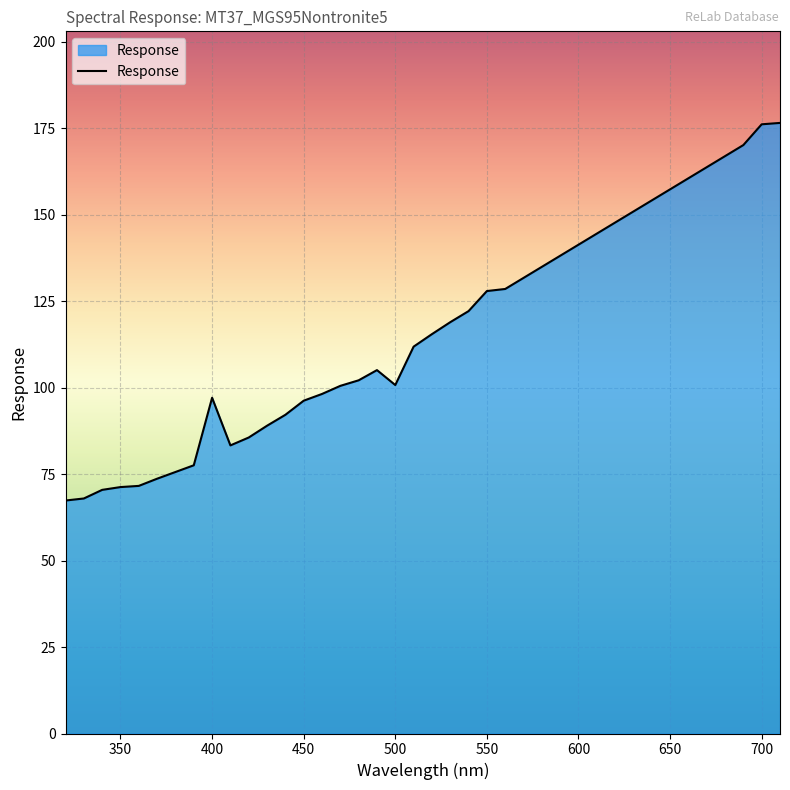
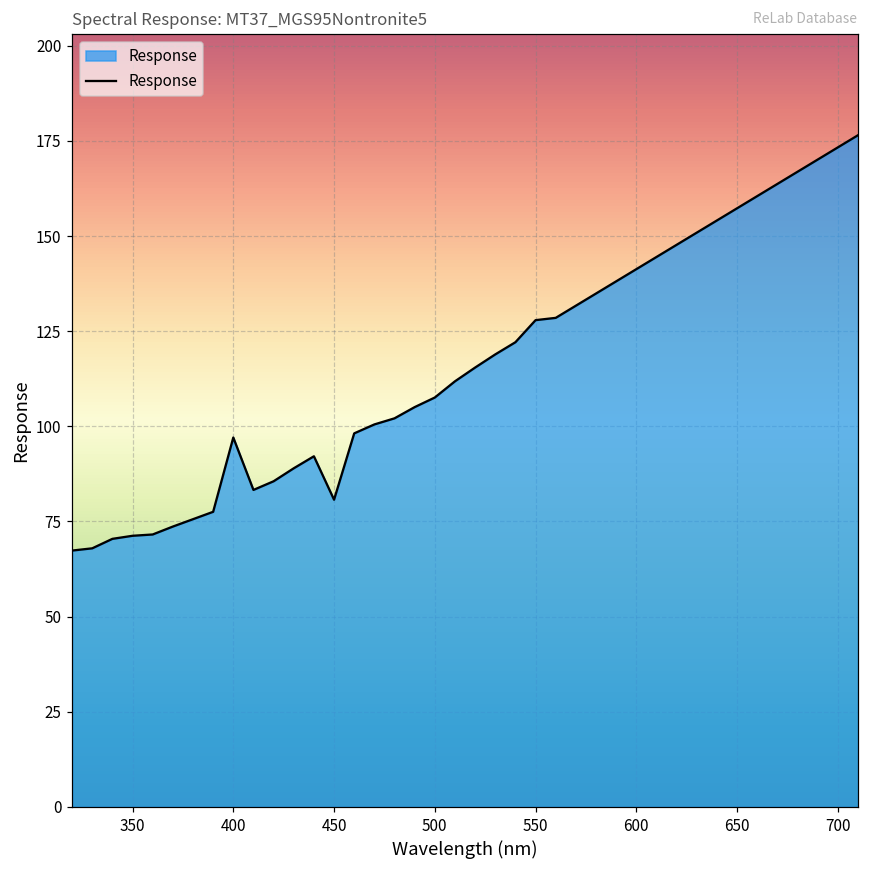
  {
    "350": 71,
    "400": 97,
-   "450": 96,
-   "500": 101,
+   "450": 81,
+   "500": 108,
    "550": 128,
    "600": 141,
    "650": 157,
-   "700": 176
+   "700": 173
  }
